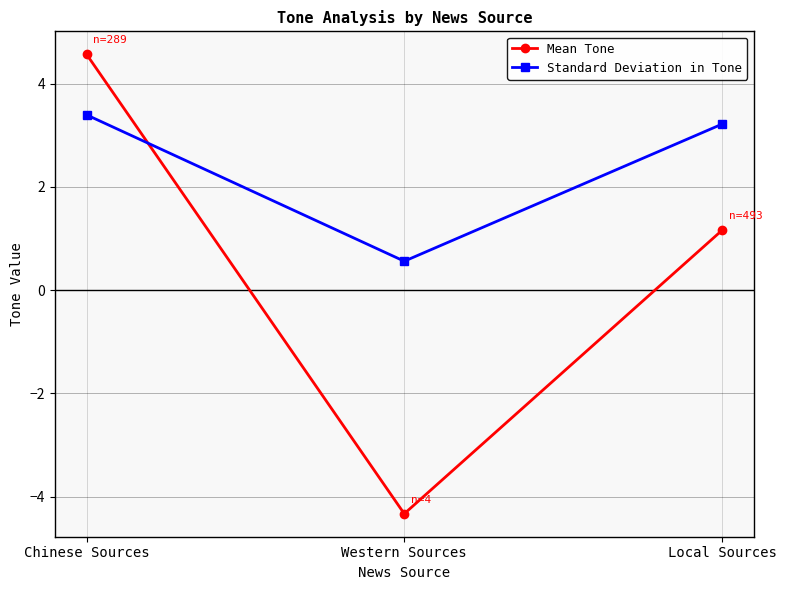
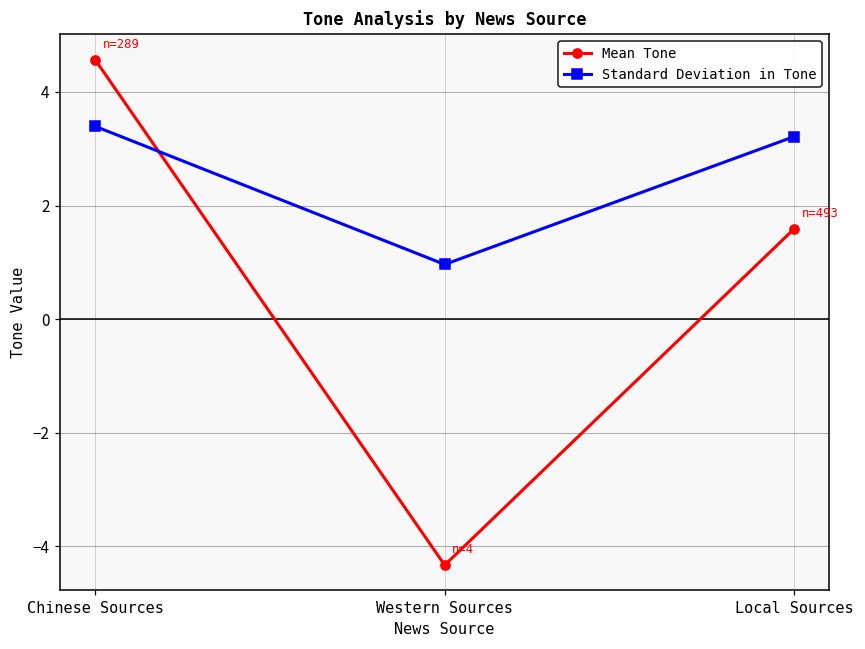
  {
    "Mean Tone": {
-     "Local Sources": 1.2
+     "Local Sources": 1.6
    },
    "Standard Deviation in Tone": {
      "Chinese Sources": 3.4,
-     "Western Sources": 0.6,
+     "Western Sources": 1.0,
      "Local Sources": 3.2
    }
  }
